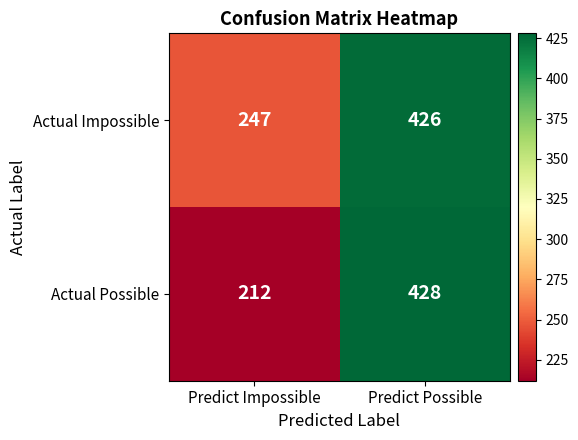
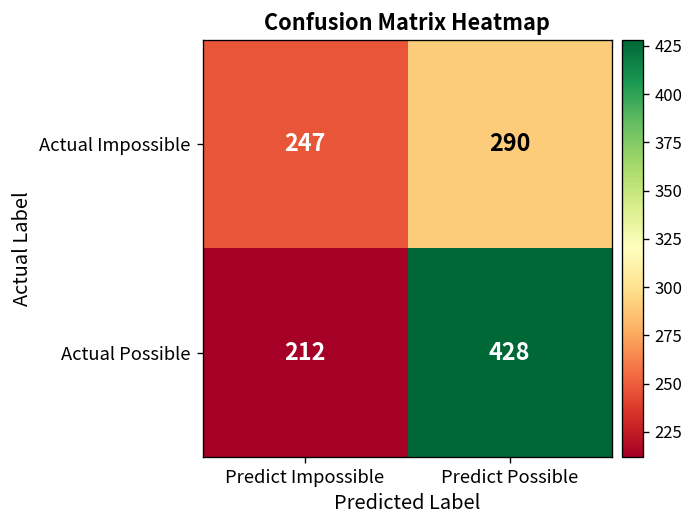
  {
    "Actual Impossible": {
      "Predict Impossible": 247,
-     "Predict Possible": 426
+     "Predict Possible": 290
    },
    "Actual Possible": {
      "Predict Impossible": 212,
      "Predict Possible": 428
    }
  }
